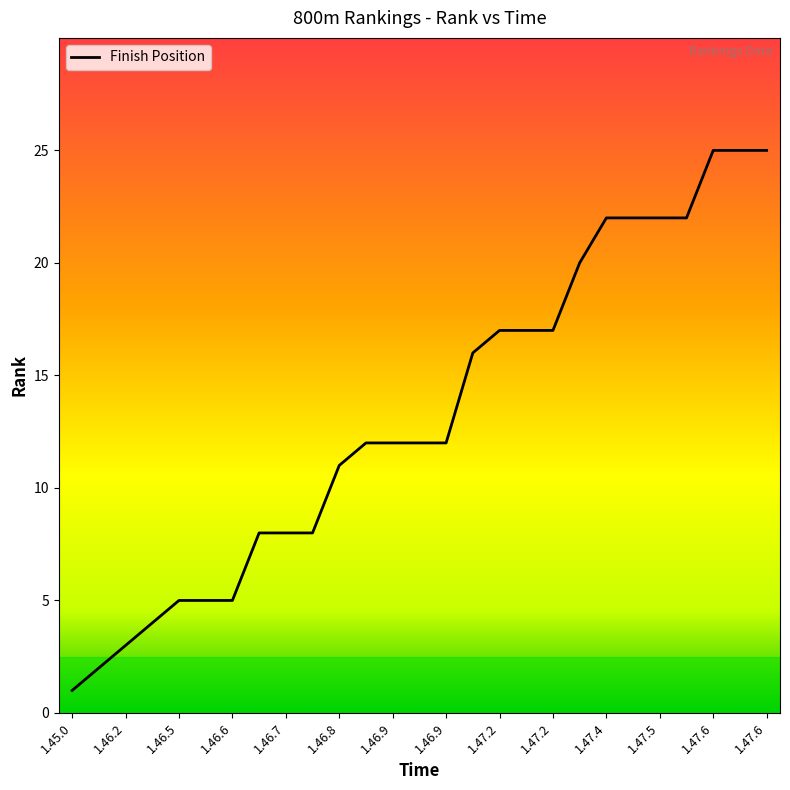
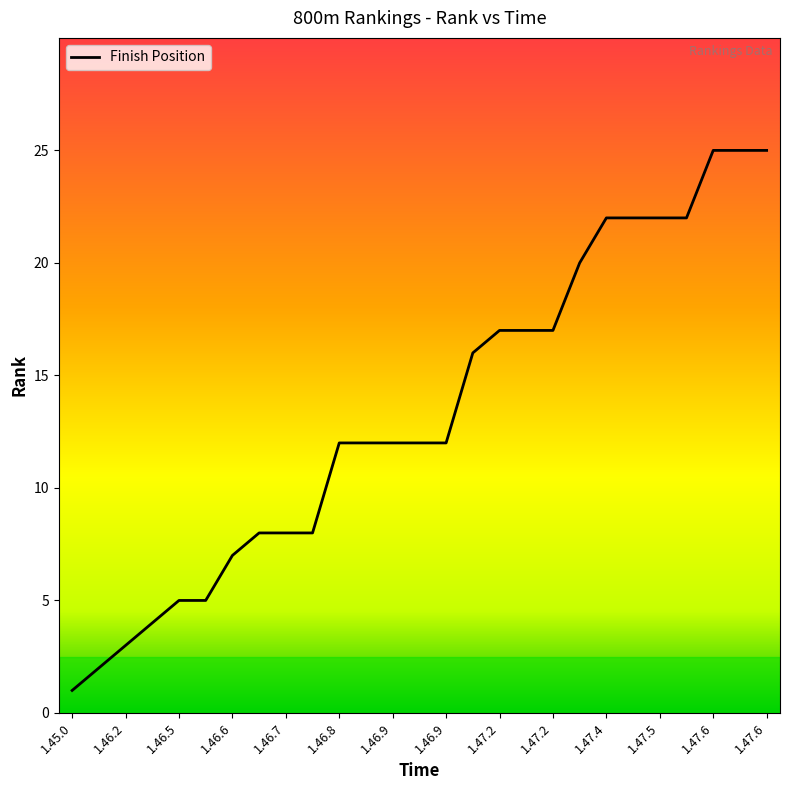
  {
    "1.46.2": 3,
-   "1.46.6": 5,
-   "1.46.8": 11,
+   "1.46.6": 7,
+   "1.46.8": 12,
    "1.47.4": 22
  }
